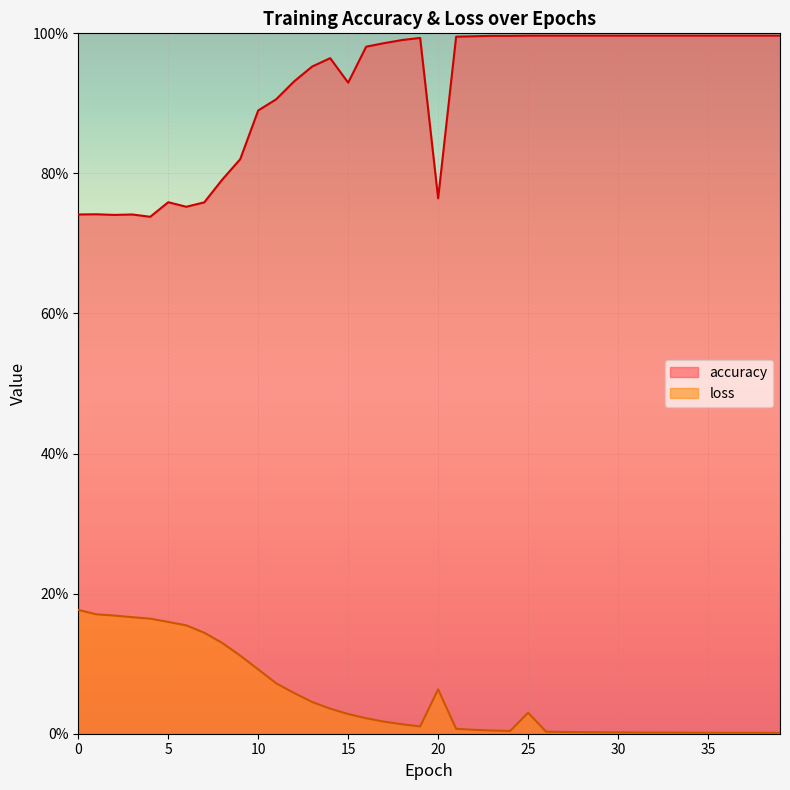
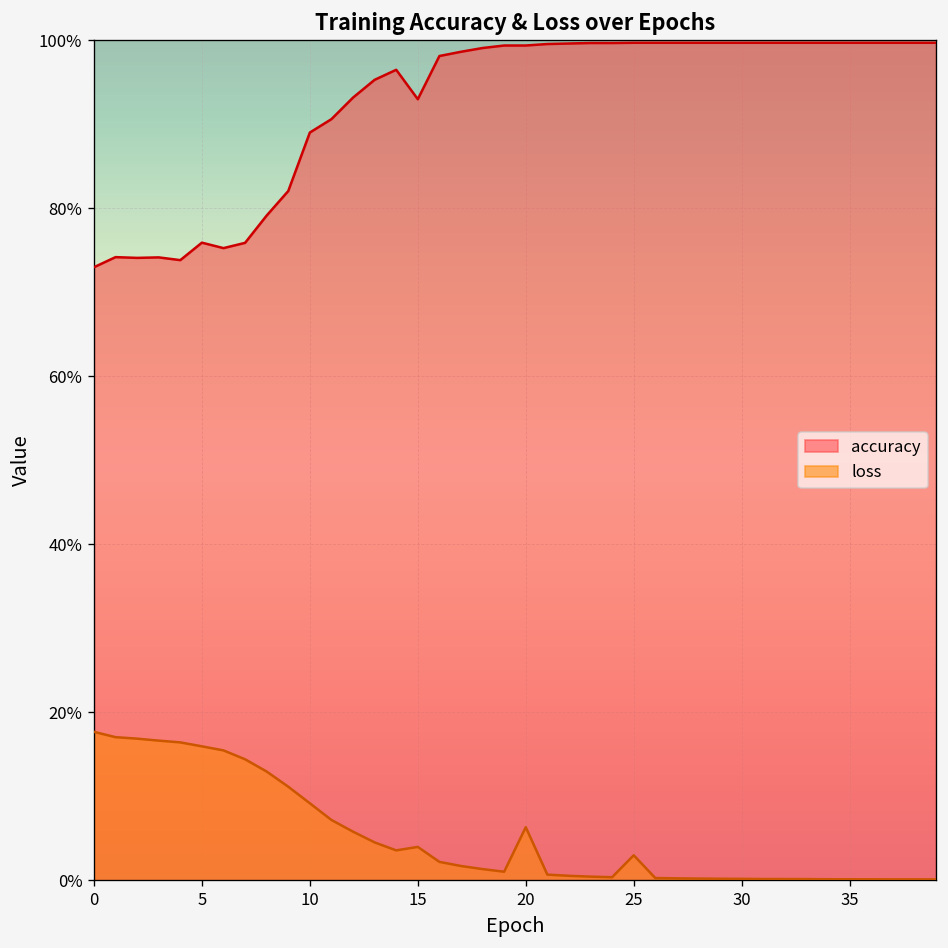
  {
    "accuracy": {
-     "0": "74%",
+     "0": "73%",
      "5": "76%",
      "10": "89%",
      "15": "93%",
-     "20": "76%",
+     "20": "99%",
      "25": "100%",
      "30": "100%",
      "35": "100%"
    },
    "loss": {
      "0": "18%",
      "5": "16%",
      "10": "9%",
-     "15": "3%",
+     "15": "4%",
      "20": "6%",
      "25": "3%",
      "30": "0%",
      "35": "0%"
    }
  }
